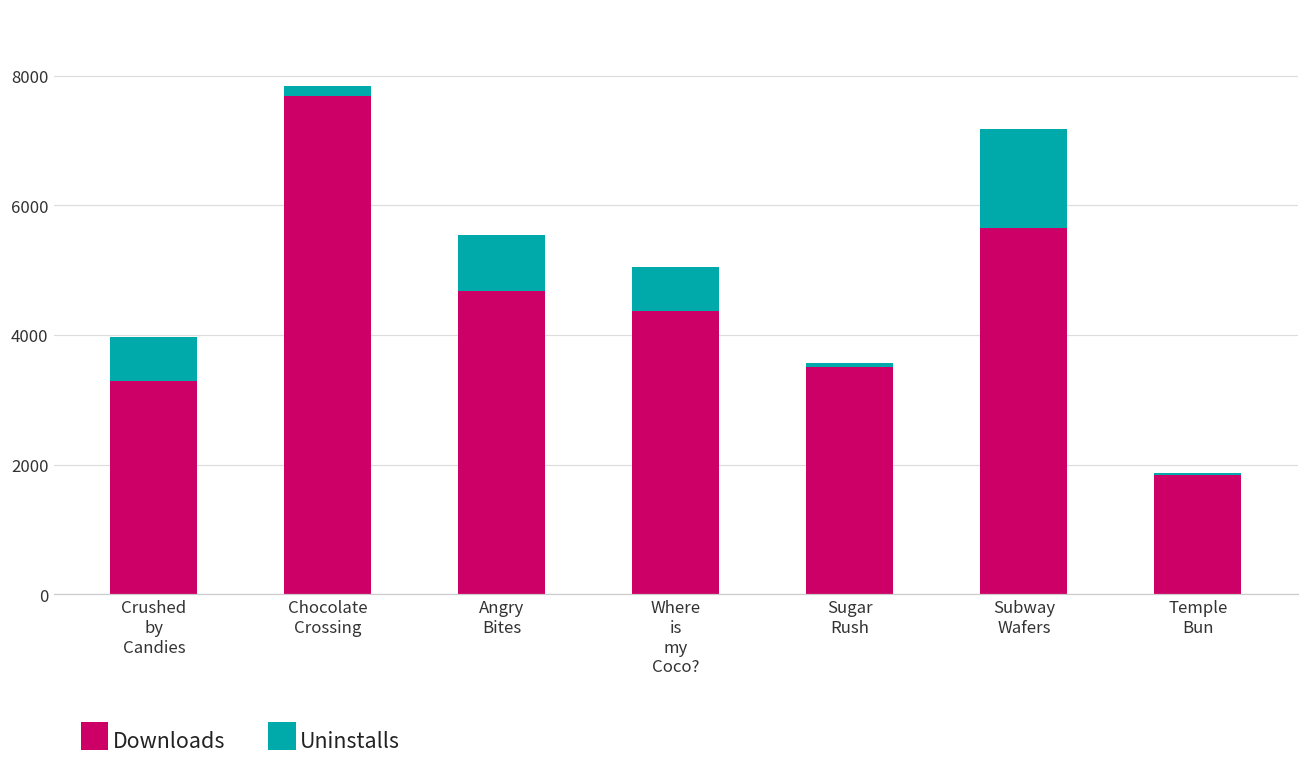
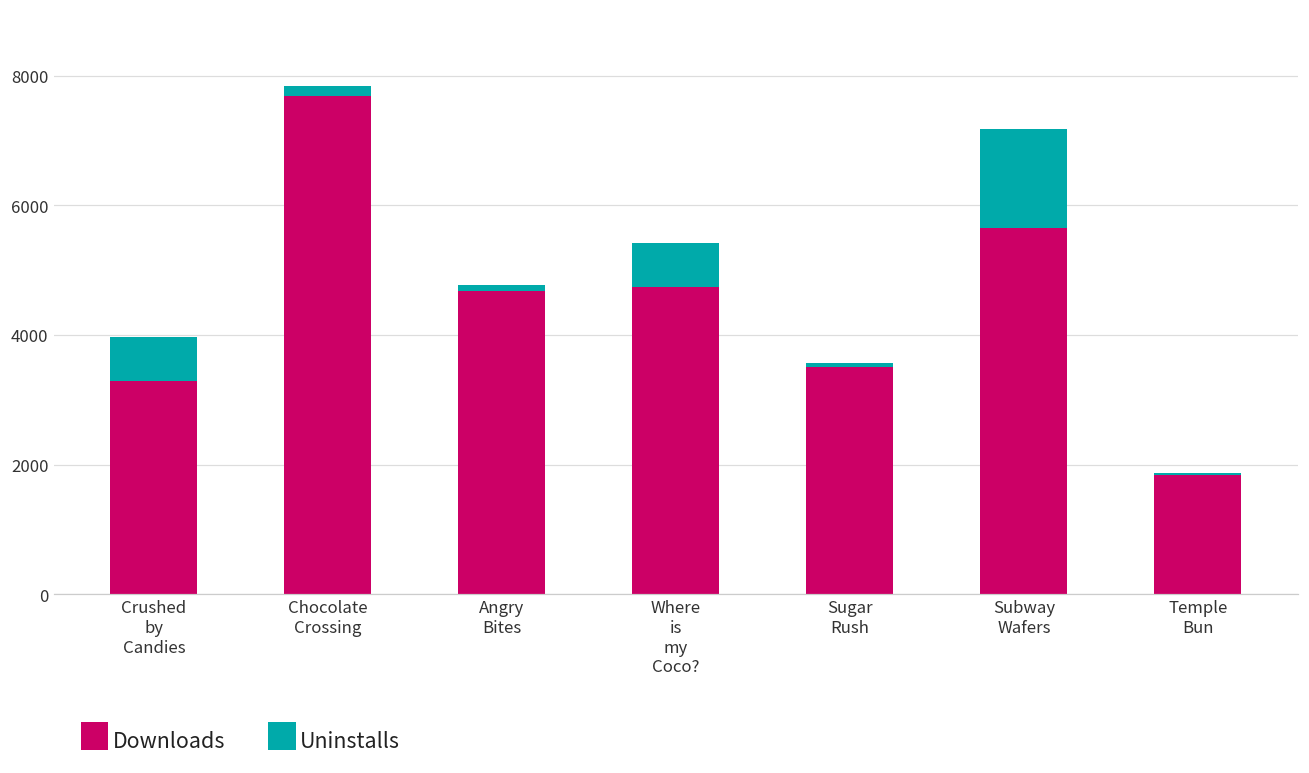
  {
    "Downloads": {
      "Crushed by Candies": 3300,
      "Chocolate Crossing": 7700,
      "Angry Bites": 4700,
-     "Where is my Coco?": 4400,
+     "Where is my Coco?": 4700,
      "Sugar Rush": 3500,
      "Subway Wafers": 5600,
      "Temple Bun": 1800
    },
    "Uninstalls": {
      "Crushed by Candies": 700,
      "Chocolate Crossing": 200,
-     "Angry Bites": 900,
+     "Angry Bites": 100,
      "Where is my Coco?": 700,
      "Sugar Rush": 100,
      "Subway Wafers": 1500
    }
  }
